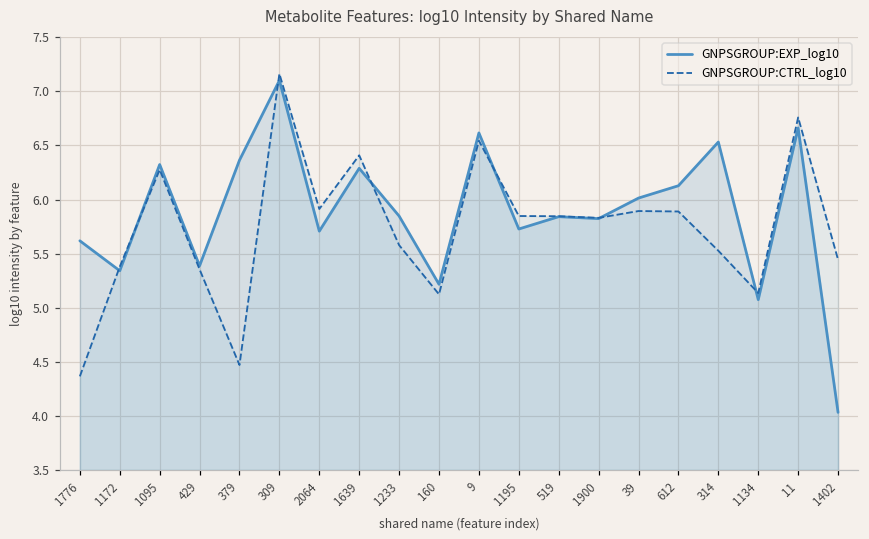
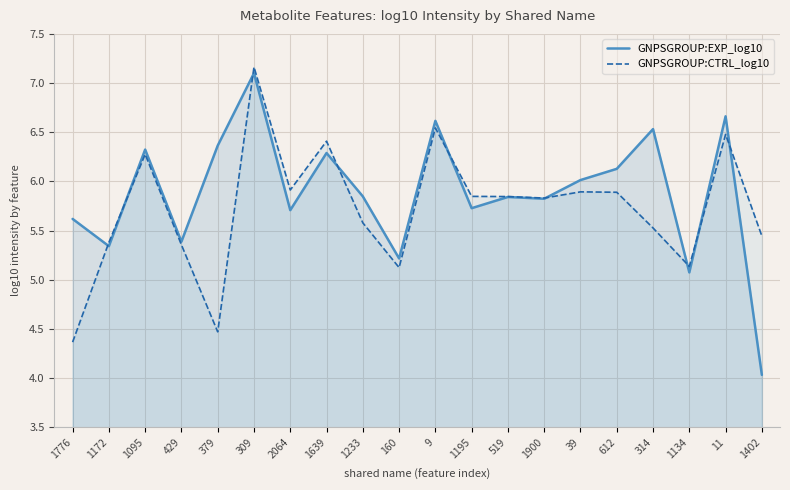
  {
    "GNPSGROUP:EXP_log10": {
      "1776": 5.6,
      "1172": 5.3,
      "1095": 6.3,
      "429": 5.4,
      "379": 6.4,
      "309": 7.1,
      "2064": 5.7,
      "1639": 6.3,
      "1233": 5.8,
      "160": 5.2,
      "9": 6.6,
      "1195": 5.7,
      "39": 6.0,
      "612": 6.1,
      "314": 6.5,
      "1134": 5.1,
      "11": 6.7,
      "1402": 4.0
    },
    "GNPSGROUP:CTRL_log10": {
      "1776": 4.4,
      "1172": 5.4,
      "1095": 6.3,
      "429": 5.4,
      "379": 4.5,
      "309": 7.2,
      "2064": 5.9,
      "1639": 6.4,
      "1233": 5.6,
      "160": 5.1,
      "9": 6.5,
      "1195": 5.8,
      "39": 5.9,
      "612": 5.9,
      "314": 5.5,
      "1134": 5.1,
-     "11": 6.8,
+     "11": 6.5,
      "1402": 5.4
    }
  }
